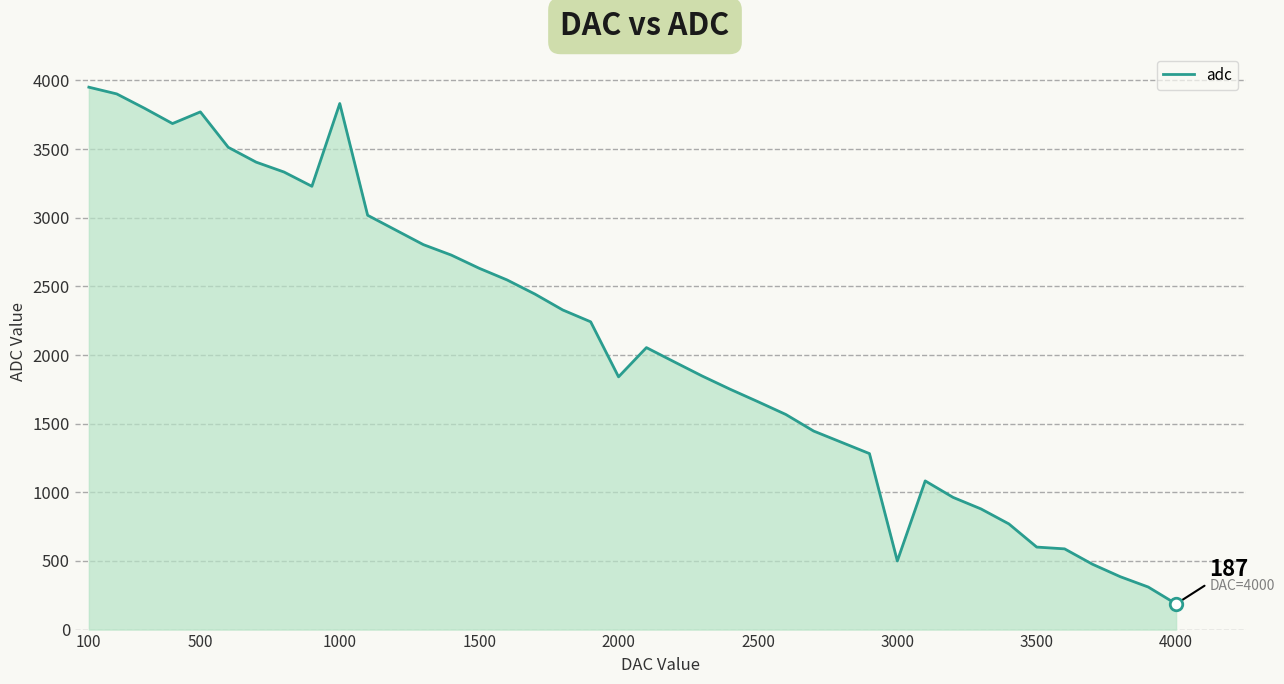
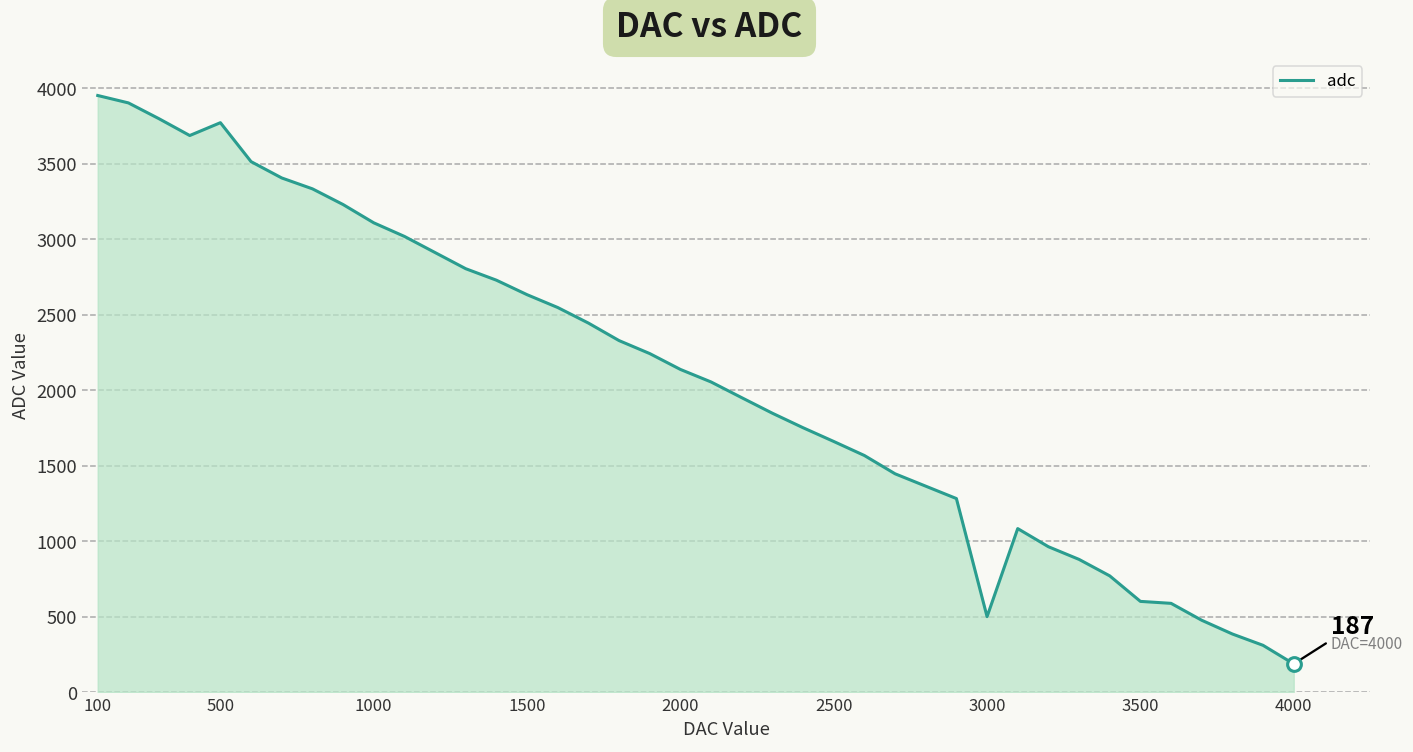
  {
    "adc": {
      "100": 3950,
      "500": 3770,
-     "1000": 3830,
+     "1000": 3110,
      "1500": 2630,
-     "2000": 1840,
+     "2000": 2140,
      "2500": 1660,
      "3000": 500,
      "3500": 600
    }
  }
